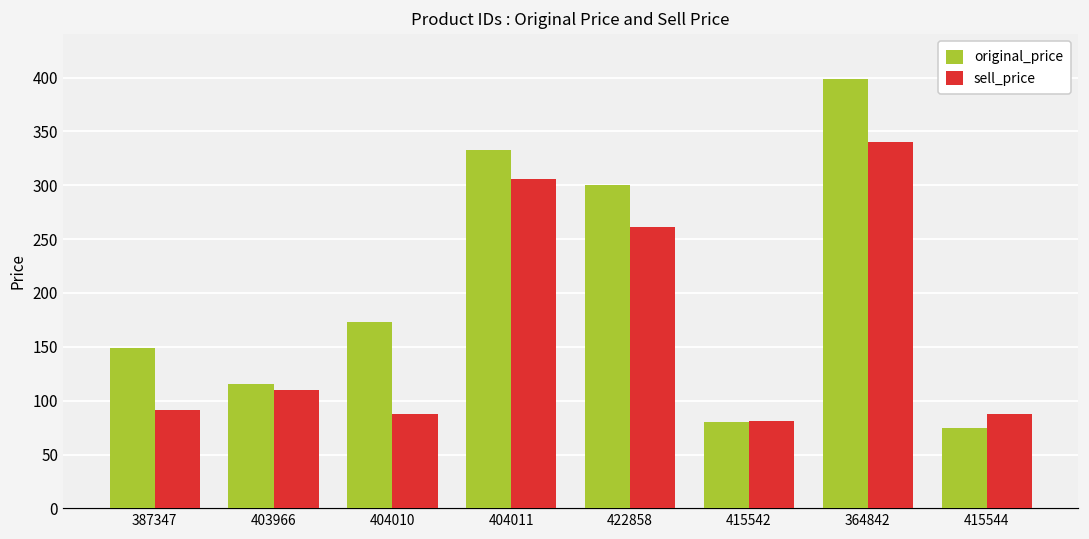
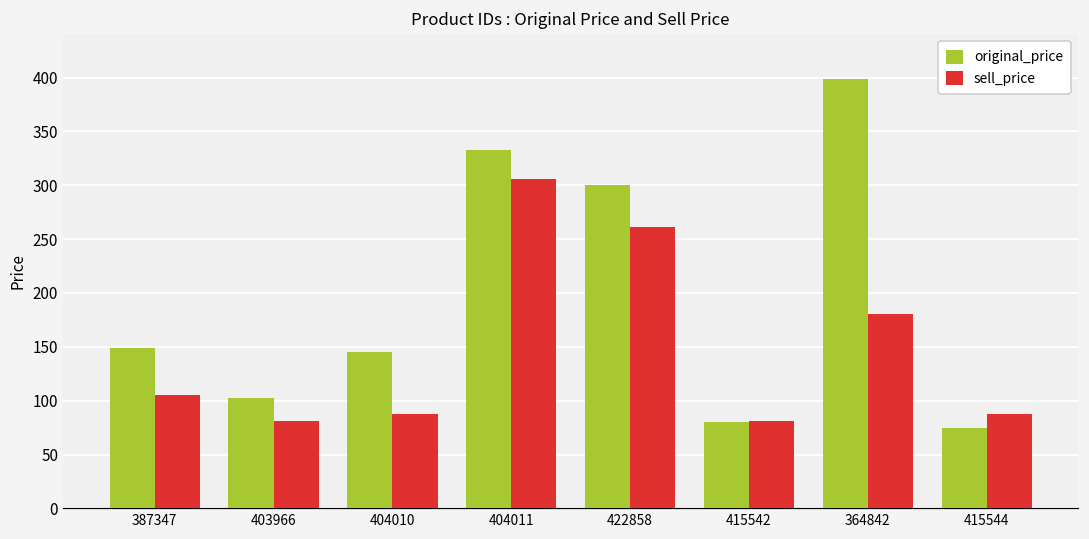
  {
    "original_price": {
      "387347": 150,
-     "403966": 120,
-     "404010": 170,
+     "403966": 100,
+     "404010": 150,
      "404011": 330,
      "422858": 300,
      "415542": 80,
      "364842": 400,
      "415544": 80
    },
    "sell_price": {
-     "387347": 90,
-     "403966": 110,
+     "387347": 110,
+     "403966": 80,
      "404010": 90,
      "404011": 310,
      "422858": 260,
      "415542": 80,
-     "364842": 340,
+     "364842": 180,
      "415544": 90
    }
  }
